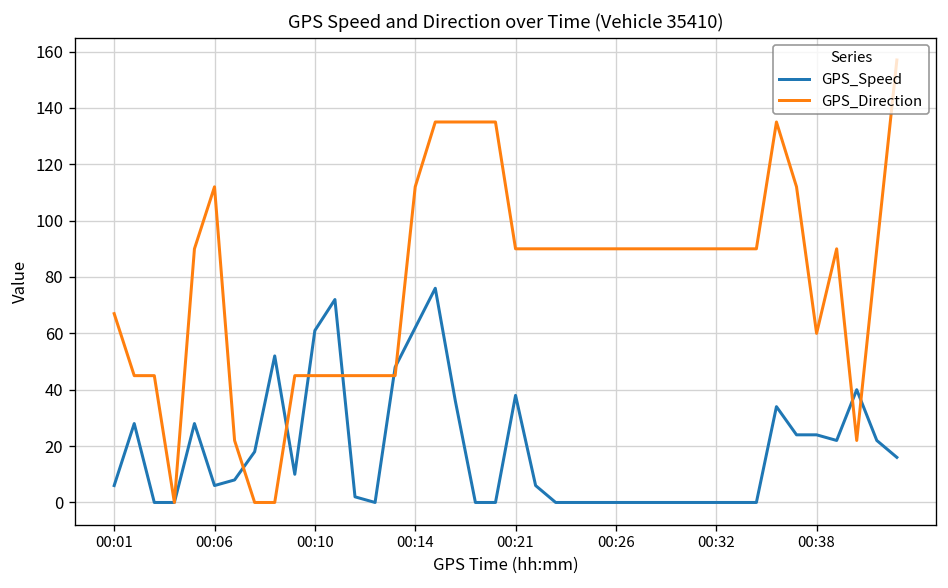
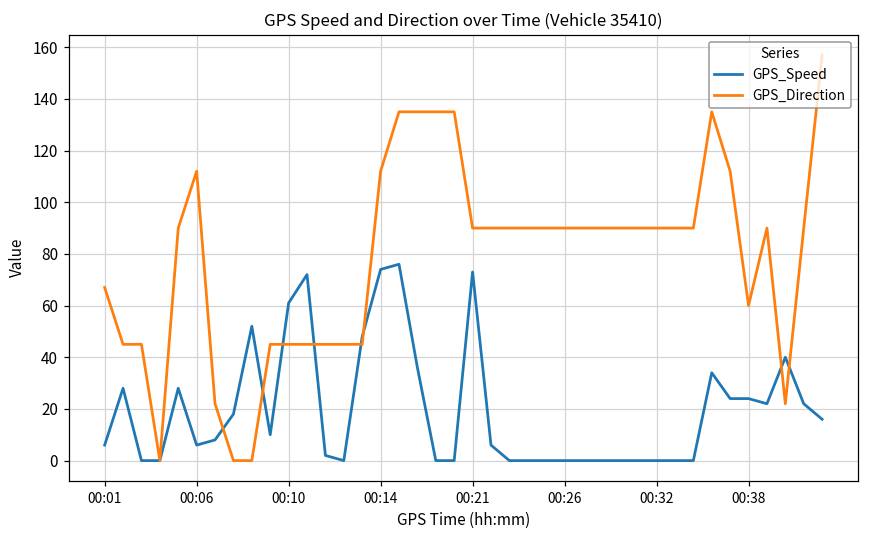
  {
    "GPS_Speed": {
      "00:01": 6,
      "00:06": 6,
      "00:10": 61,
-     "00:14": 62,
-     "00:21": 38,
+     "00:14": 74,
+     "00:21": 73,
      "00:26": 0,
      "00:32": 0,
      "00:38": 24
    },
    "GPS_Direction": {
      "00:01": 67,
      "00:06": 112,
      "00:10": 45,
      "00:14": 112,
      "00:21": 90,
      "00:26": 90,
      "00:32": 90,
      "00:38": 60
    }
  }
